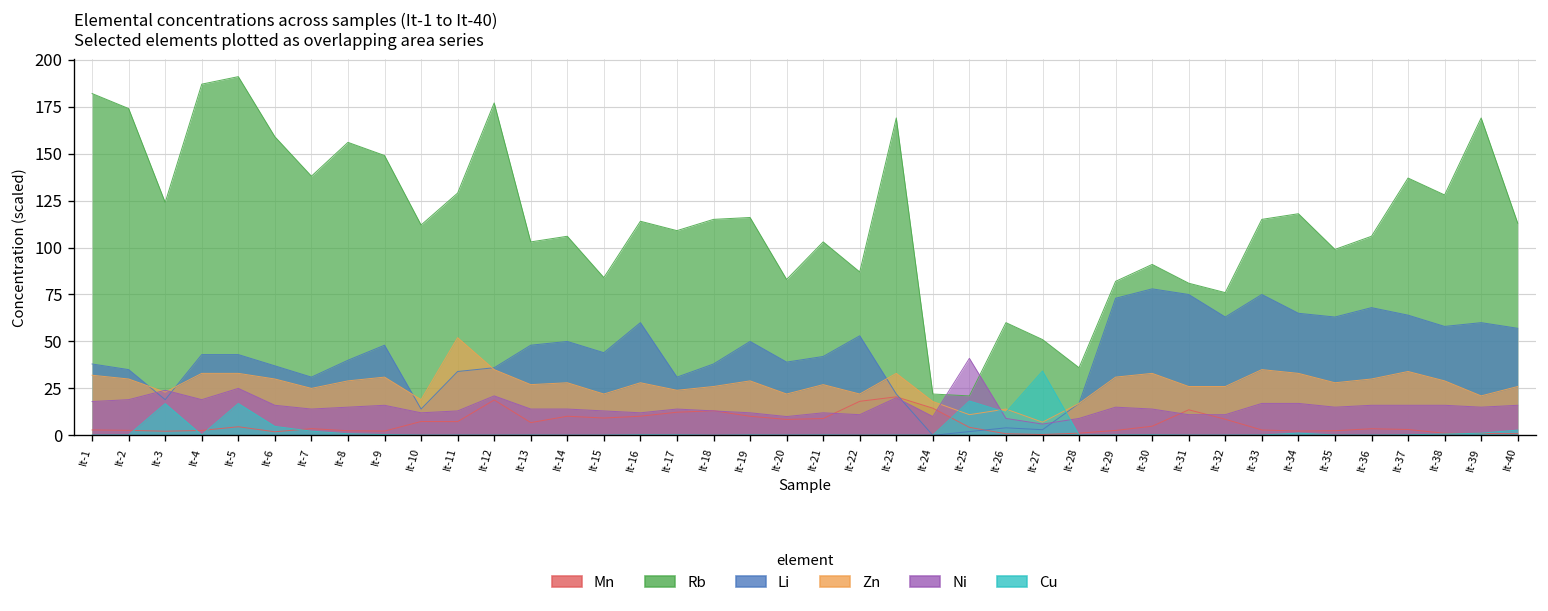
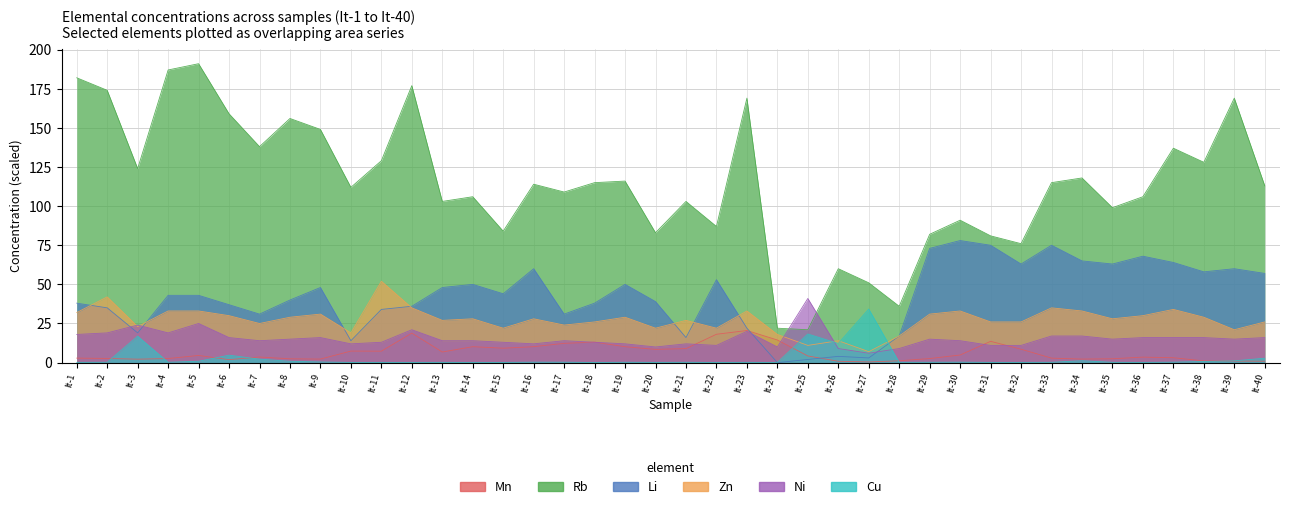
  {
    "Li": {
      "It-1": 38,
      "It-2": 35,
      "It-3": 19,
      "It-4": 43,
      "It-5": 43,
      "It-6": 37,
      "It-7": 31,
      "It-8": 40,
      "It-9": 48,
      "It-10": 14,
      "It-11": 34,
      "It-13": 48,
      "It-14": 50,
      "It-15": 44,
      "It-16": 60,
      "It-17": 31,
      "It-18": 38,
      "It-19": 50,
      "It-20": 39,
-     "It-21": 42,
+     "It-21": 16,
      "It-22": 53,
      "It-25": 2,
      "It-26": 4,
      "It-27": 3,
      "It-29": 73,
      "It-30": 78,
      "It-31": 75,
      "It-32": 63,
      "It-33": 75,
      "It-34": 65,
      "It-35": 63,
      "It-36": 68,
      "It-37": 64,
      "It-38": 58,
      "It-39": 60,
      "It-40": 57
    },
    "Zn": {
      "It-1": 32,
-     "It-2": 30,
+     "It-2": 42,
      "It-4": 33,
      "It-5": 33,
      "It-6": 30,
      "It-7": 25,
      "It-8": 29,
      "It-9": 31,
      "It-10": 19,
      "It-11": 52,
      "It-13": 27,
      "It-14": 28,
      "It-15": 22,
      "It-16": 28,
      "It-17": 24,
      "It-18": 26,
      "It-19": 29,
      "It-20": 22,
      "It-21": 27,
      "It-22": 22,
      "It-23": 33,
      "It-24": 18,
      "It-25": 11,
      "It-26": 14,
      "It-29": 31,
      "It-30": 33,
      "It-31": 26,
      "It-32": 26,
      "It-33": 35,
      "It-34": 33,
      "It-35": 28,
      "It-36": 30,
      "It-37": 34,
      "It-38": 29,
      "It-39": 21,
      "It-40": 26
    },
    "Cu": {
      "It-1": 0,
      "It-2": 0,
      "It-3": 17,
      "It-4": 0,
-     "It-5": 17,
+     "It-5": 1,
      "It-6": 5,
      "It-9": 0,
      "It-10": 0,
      "It-11": 0,
      "It-12": 0,
      "It-13": 0,
      "It-14": 0,
      "It-15": 0,
      "It-16": 0,
      "It-17": 0,
      "It-18": 0,
      "It-19": 0,
      "It-20": 0,
      "It-21": 0,
      "It-22": 0,
      "It-23": 0,
      "It-25": 18,
      "It-26": 12,
      "It-27": 34,
      "It-29": 0,
      "It-30": 0,
      "It-31": 0,
      "It-32": 0,
      "It-33": 0,
      "It-35": 0,
      "It-36": 0,
      "It-37": 0,
      "It-40": 3
    }
  }
